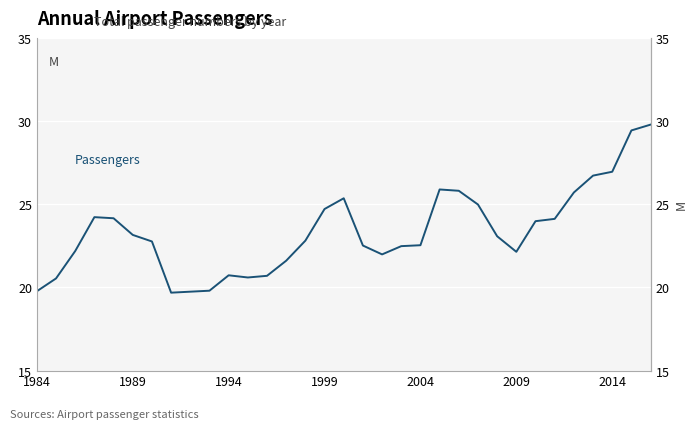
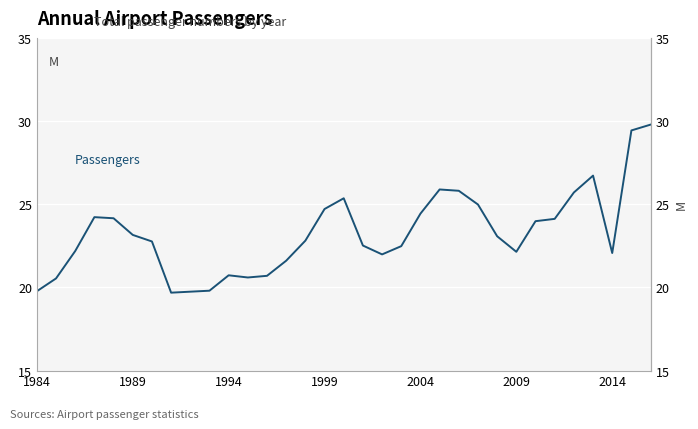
  {
    "1984": 19.8,
    "1989": 23.2,
    "1994": 20.7,
    "1999": 24.7,
-   "2004": 22.5,
+   "2004": 24.4,
    "2009": 22.1,
-   "2014": 27.0
+   "2014": 22.1
  }
